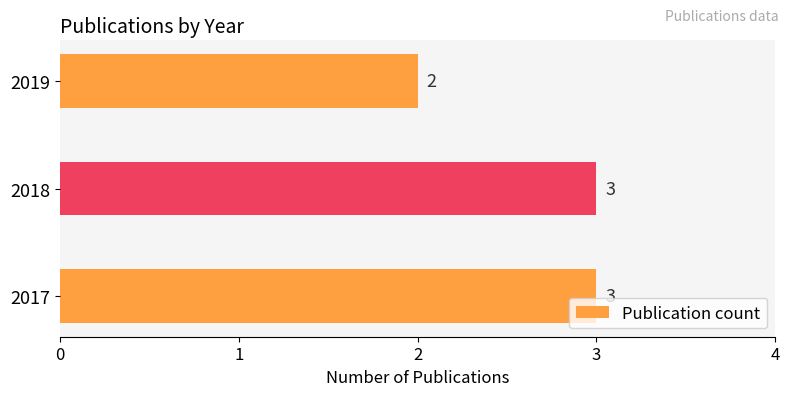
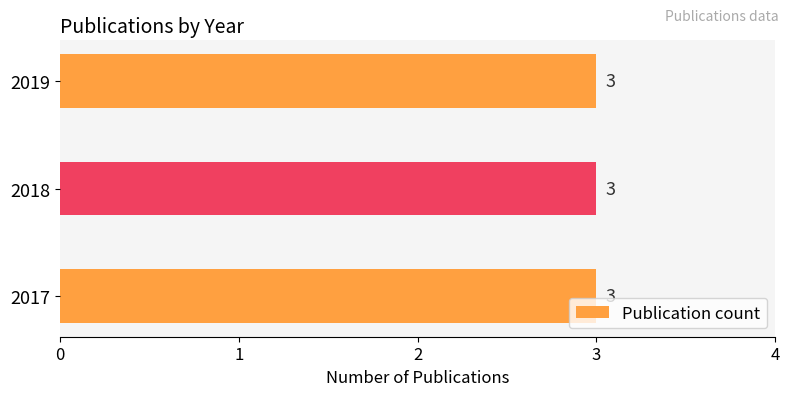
  {
-   "2019": 2,
+   "2019": 3,
    "2018": 3
  }
